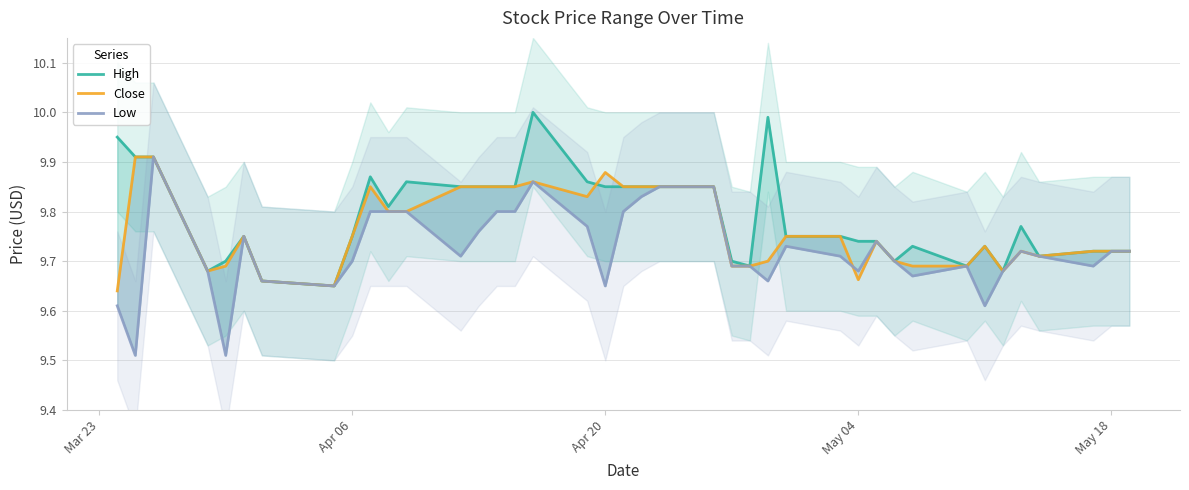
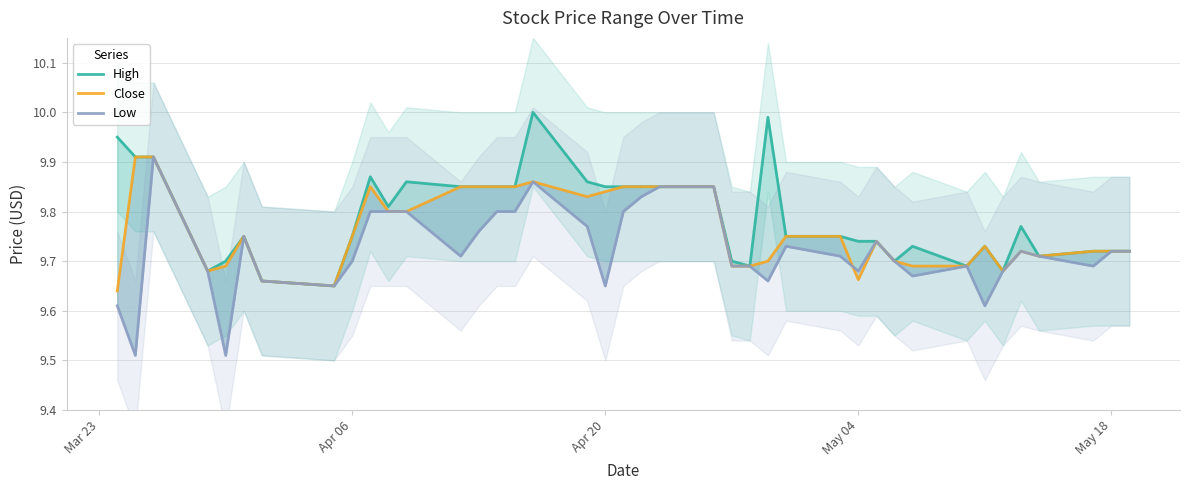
  {
    "Close": {
-     "Apr 20": 9.88,
+     "Apr 20": 9.84,
      "May 04": 9.66
    }
  }
